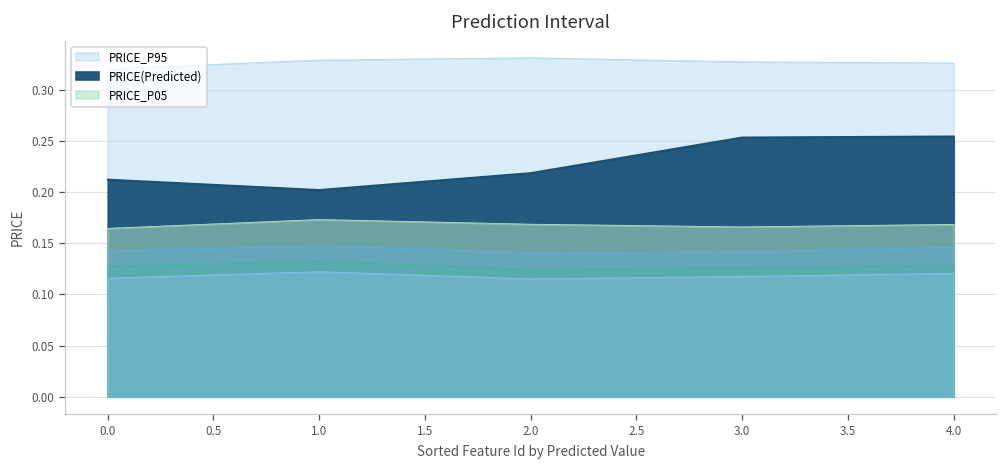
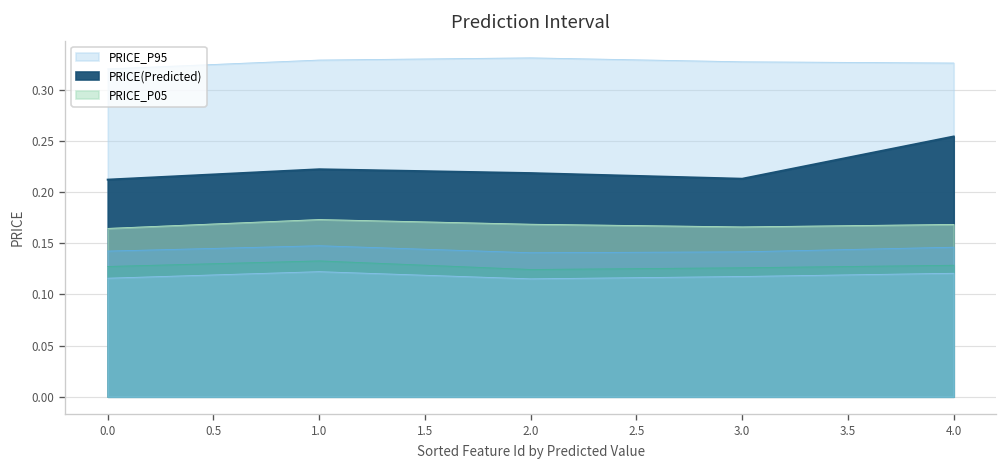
  {
    "PRICE(Predicted)": {
      "0.0": 0.21,
-     "1.0": 0.20,
+     "1.0": 0.22,
      "2.0": 0.22,
-     "3.0": 0.25,
+     "3.0": 0.21,
      "4.0": 0.25
    }
  }
